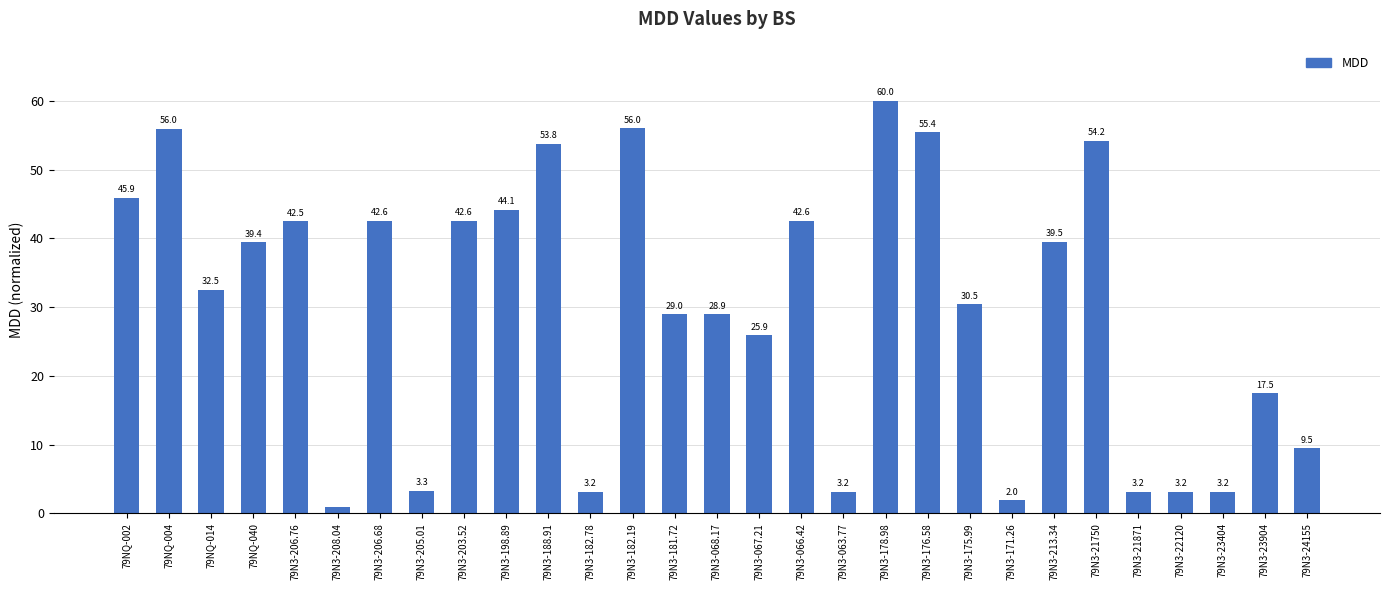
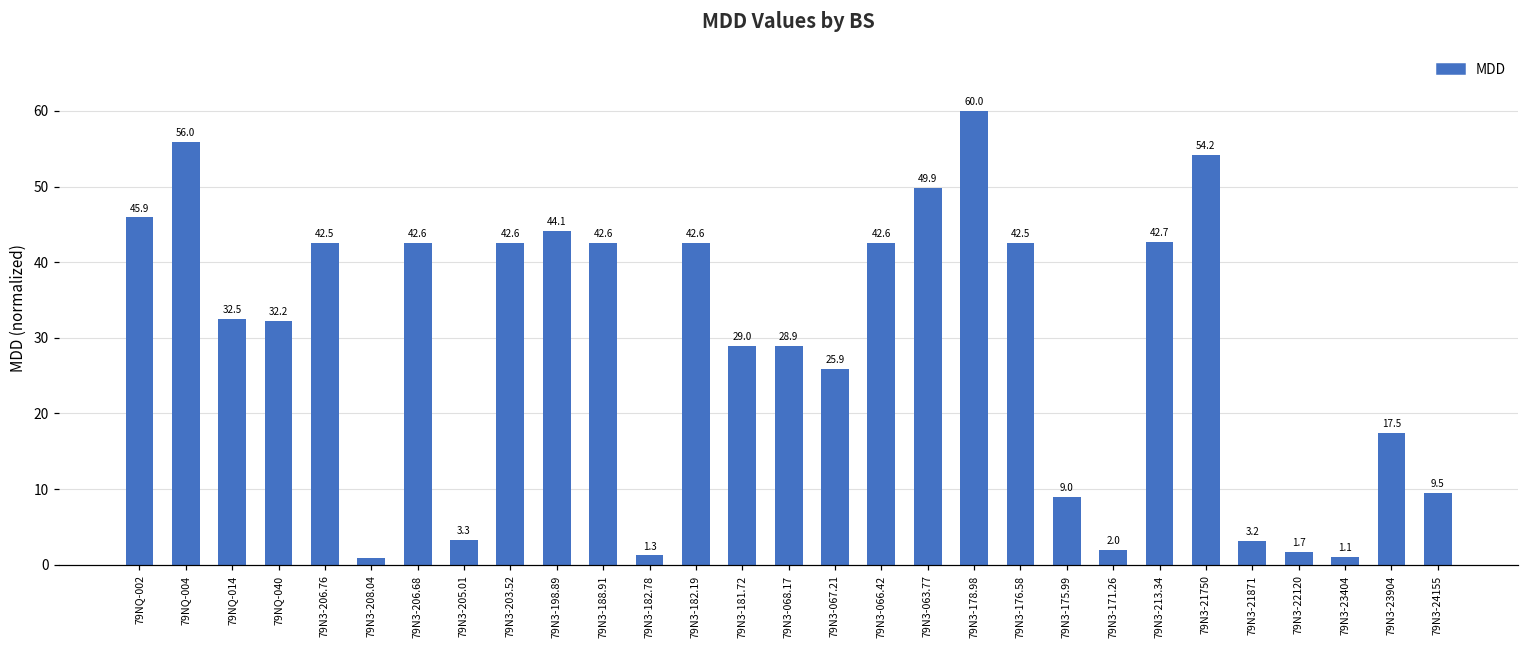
  {
    "79NQ-002": 45.9,
    "79NQ-004": 56.0,
    "79NQ-014": 32.5,
-   "79NQ-040": 39.4,
+   "79NQ-040": 32.2,
    "79N3-206.76": 42.5,
    "79N3-206.68": 42.6,
    "79N3-205.01": 3.3,
    "79N3-203.52": 42.6,
    "79N3-198.89": 44.1,
-   "79N3-188.91": 53.8,
-   "79N3-182.78": 3.2,
-   "79N3-182.19": 56.0,
+   "79N3-188.91": 42.6,
+   "79N3-182.78": 1.3,
+   "79N3-182.19": 42.6,
    "79N3-181.72": 29.0,
    "79N3-068.17": 28.9,
    "79N3-067.21": 25.9,
    "79N3-066.42": 42.6,
-   "79N3-063.77": 3.2,
+   "79N3-063.77": 49.9,
    "79N3-178.98": 60.0,
-   "79N3-176.58": 55.4,
-   "79N3-175.99": 30.5,
+   "79N3-176.58": 42.5,
+   "79N3-175.99": 9.0,
    "79N3-171.26": 2.0,
-   "79N3-213.34": 39.5,
+   "79N3-213.34": 42.7,
    "79N3-21750": 54.2,
    "79N3-21871": 3.2,
-   "79N3-22120": 3.2,
-   "79N3-23404": 3.2,
+   "79N3-22120": 1.7,
+   "79N3-23404": 1.1,
    "79N3-23904": 17.5,
    "79N3-24155": 9.5
  }
